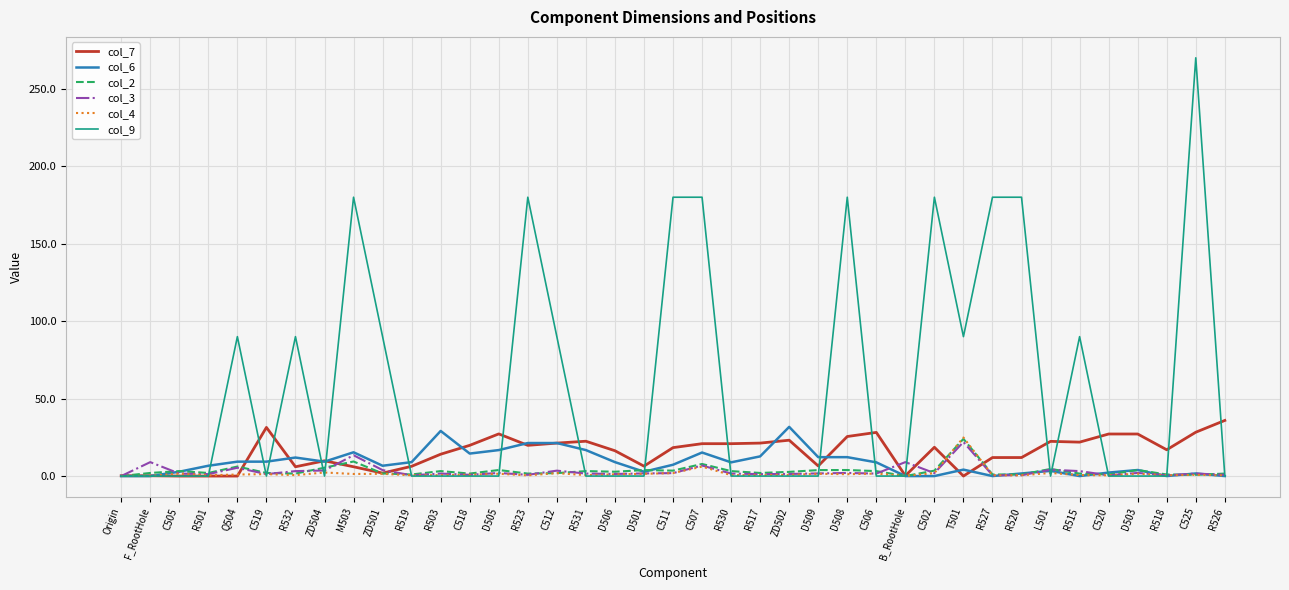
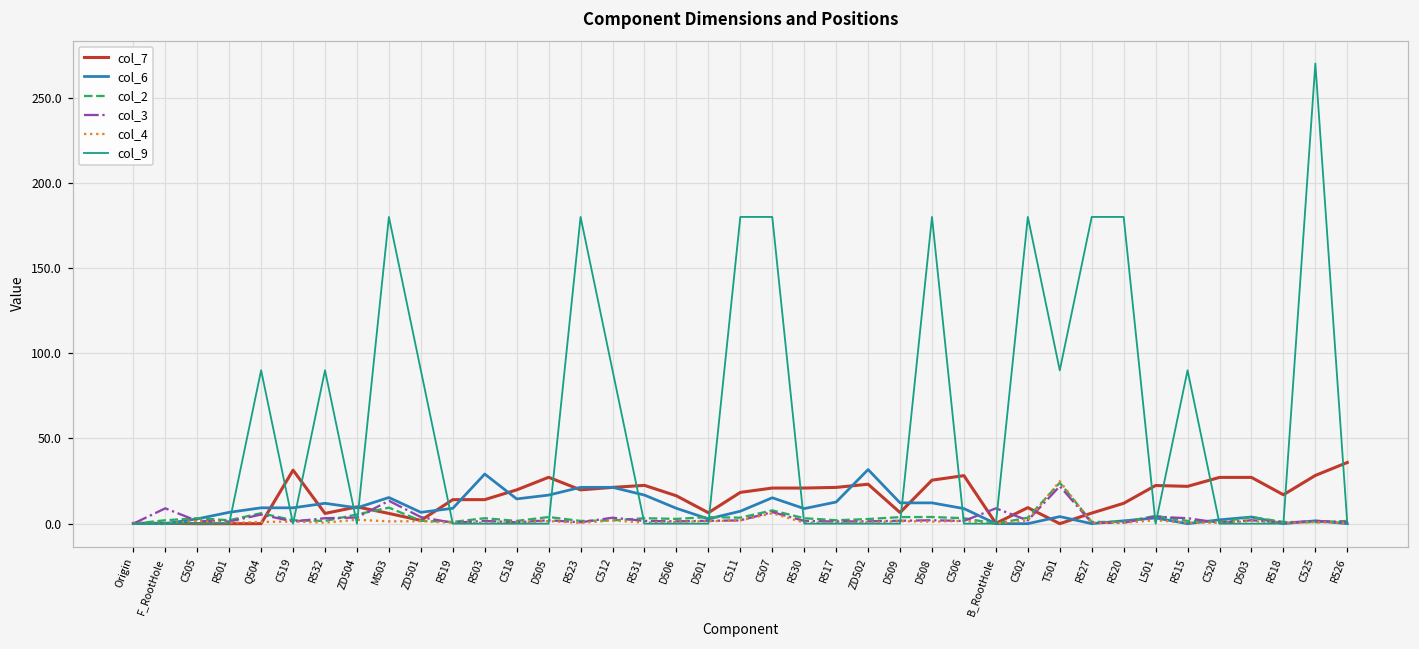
  {
    "col_7": {
      "C519": 31,
      "R532": 6,
      "M503": 6,
-     "R519": 6,
+     "R519": 14,
      "R503": 14,
      "C518": 20,
      "D505": 27,
      "R531": 22,
      "D506": 16,
      "D501": 6,
      "C511": 18,
      "C507": 21,
      "R530": 21,
      "R517": 21,
      "ZD502": 23,
      "D509": 7,
      "D508": 26,
      "C506": 28,
-     "C502": 19,
+     "C502": 9,
      "T501": 0,
-     "R527": 12,
+     "R527": 6,
      "R520": 12,
      "L501": 22,
      "R515": 22,
      "C520": 27,
      "D503": 27,
      "R518": 17,
      "C525": 28,
      "R526": 36
    },
    "col_6": {
      "R501": 7,
      "Q504": 9,
      "C519": 9,
      "R532": 12,
      "M503": 15,
      "ZD501": 7,
      "R519": 9,
      "R503": 29,
      "C518": 15,
      "D505": 17,
      "R531": 17,
      "D506": 9,
      "C511": 7,
      "C507": 15,
      "R530": 9,
      "R517": 13,
      "ZD502": 32,
      "D509": 12,
      "D508": 12,
      "C506": 9,
      "C502": 0,
      "T501": 4
    },
    "col_3": {
      "F_RootHole": 9,
      "M503": 13,
      "ZD501": 4,
      "B_RootHole": 9,
      "T501": 22
    },
    "col_4": {
      "M503": 1
    }
  }
